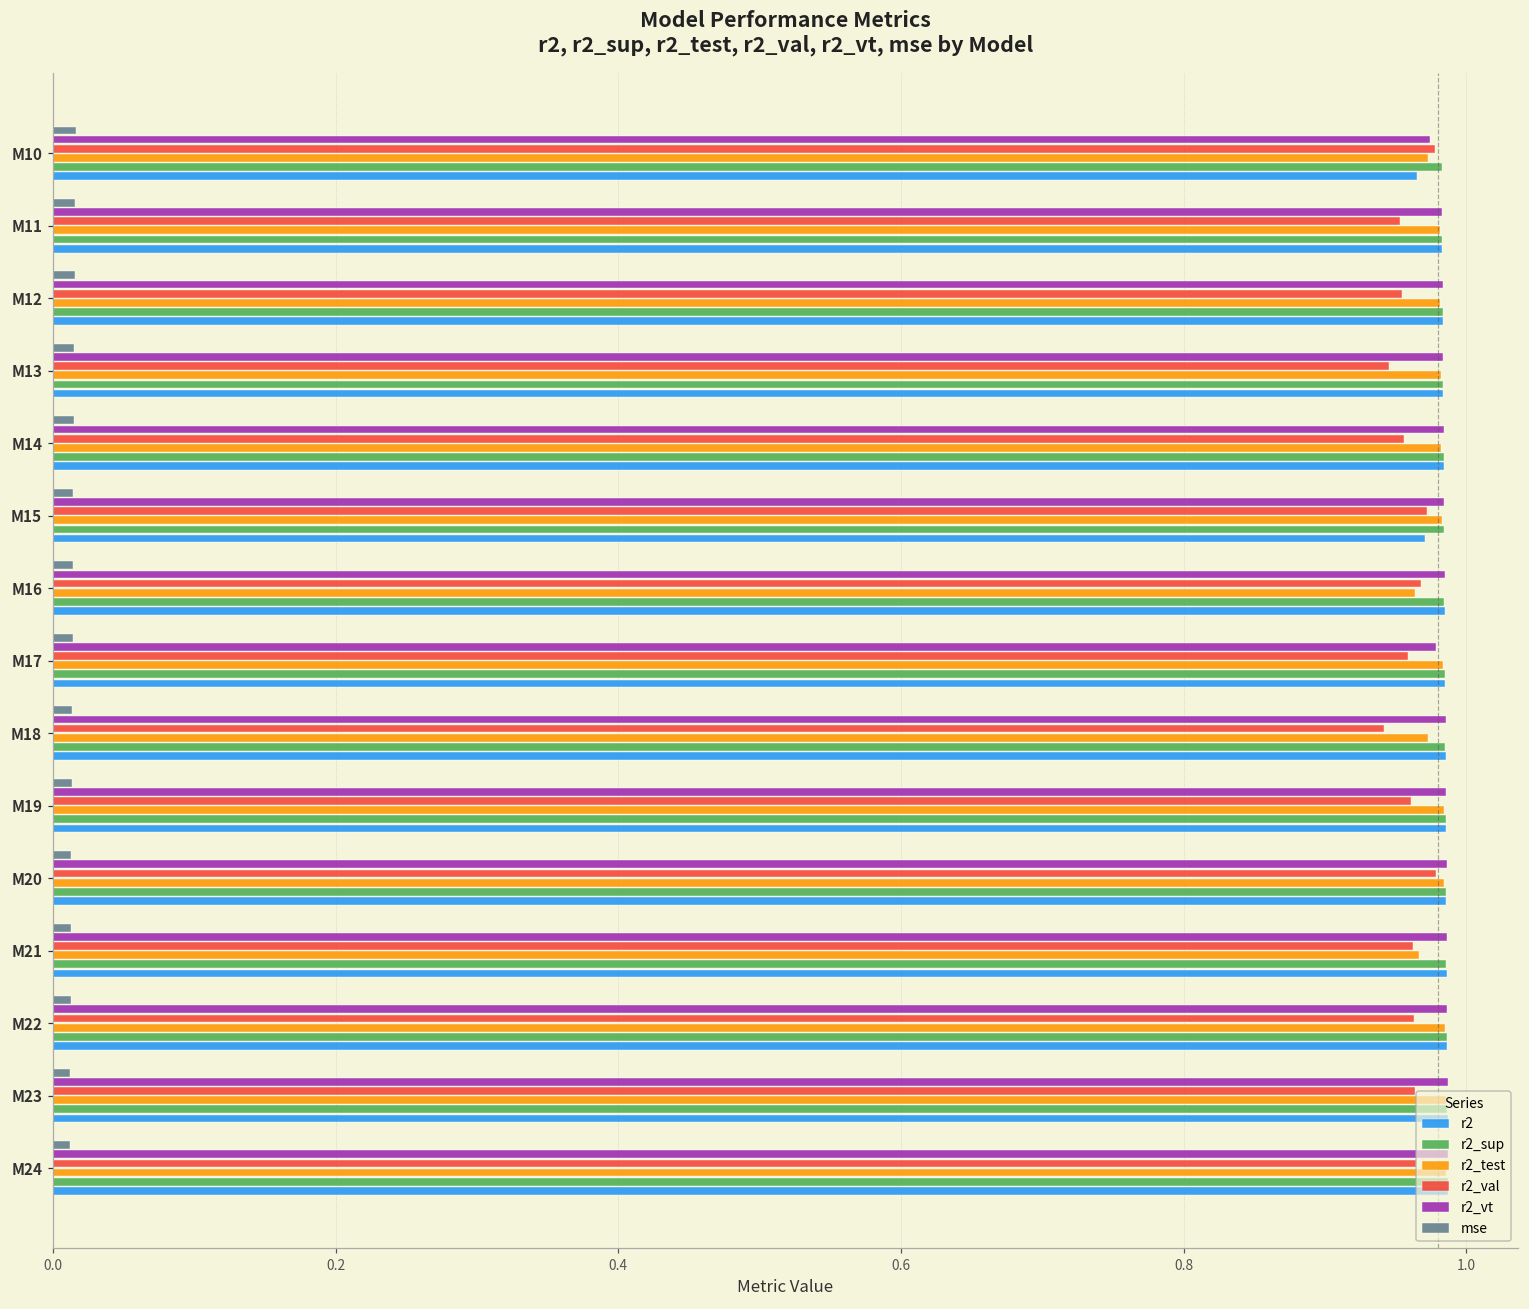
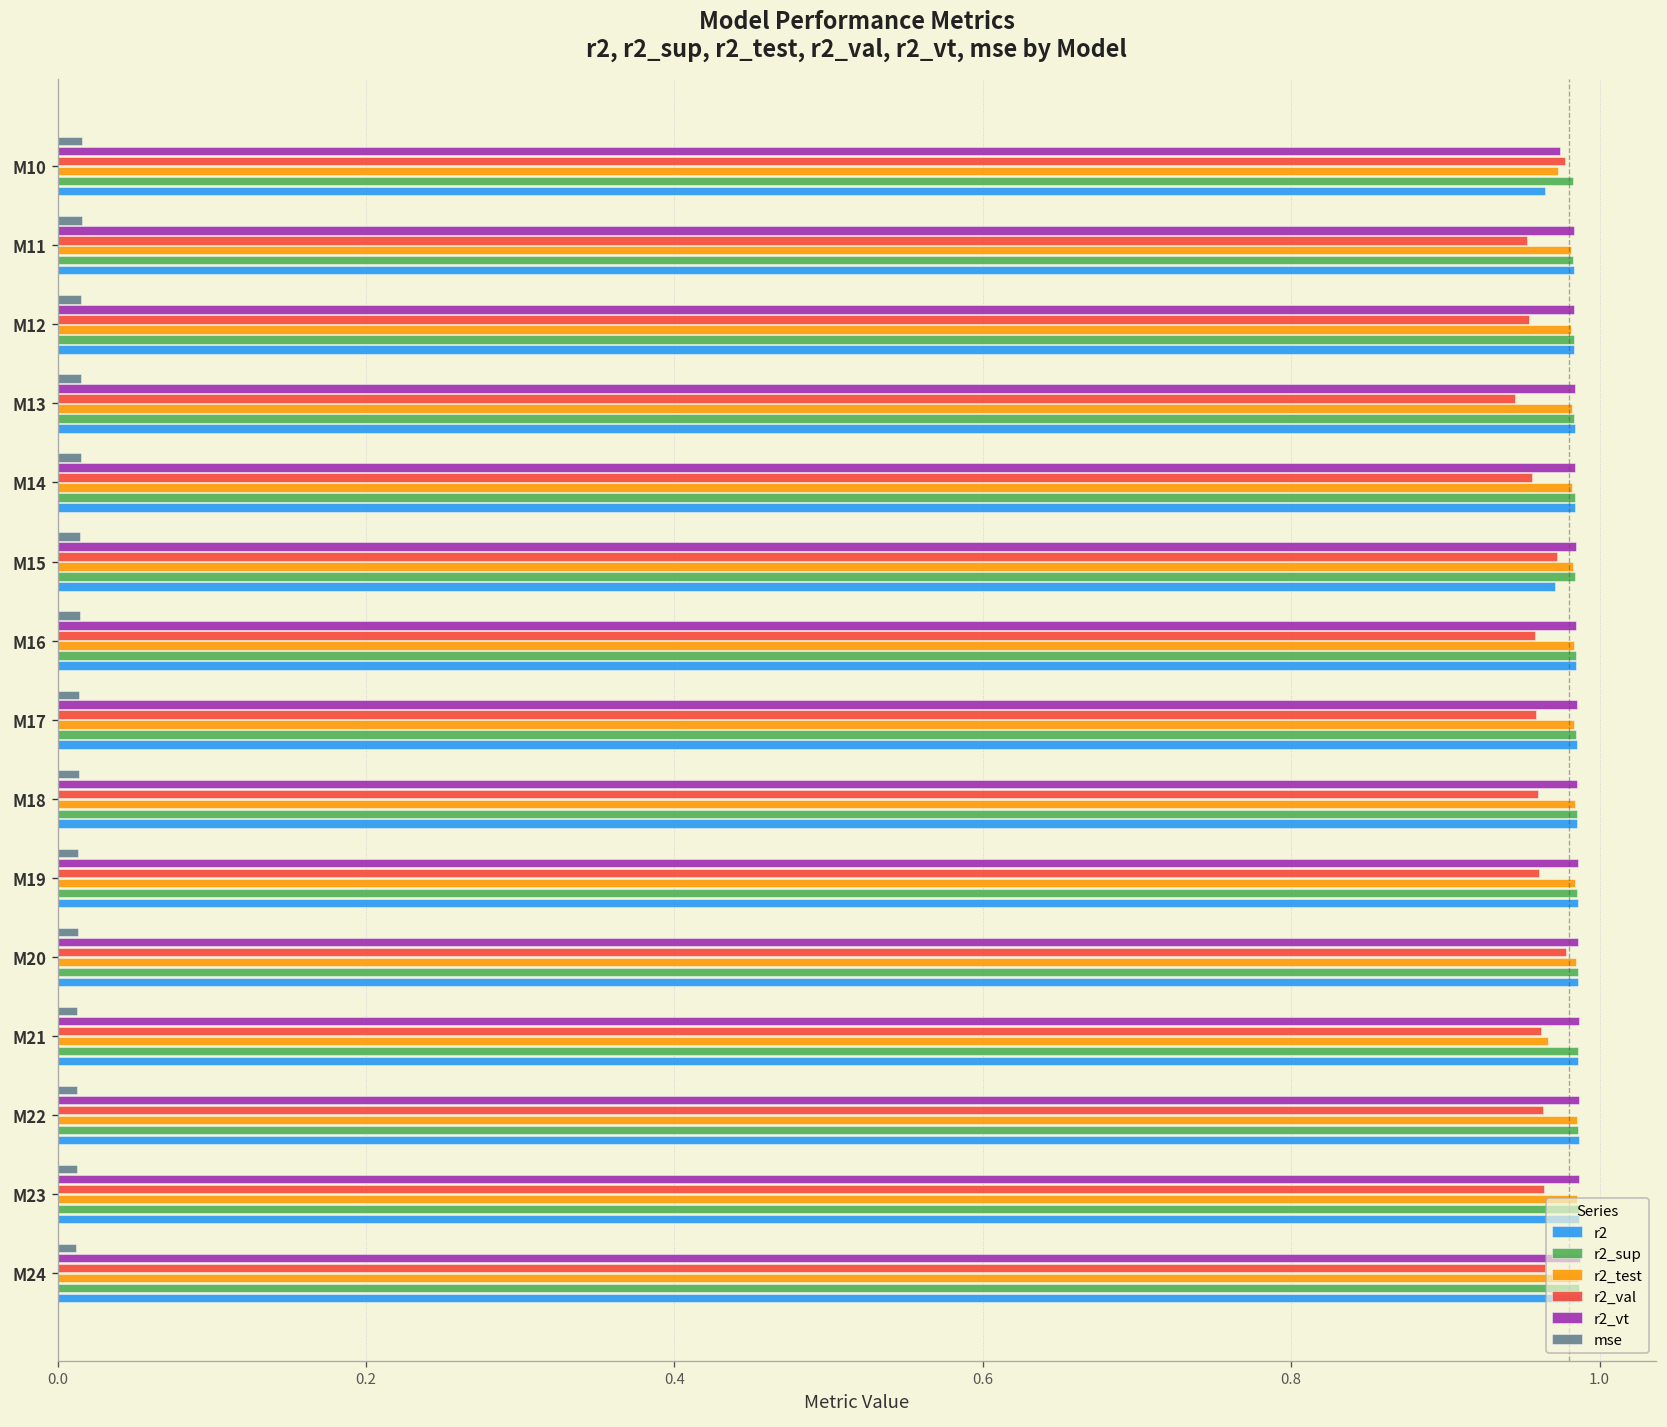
  {
    "r2": {
      "M10": 0.965,
      "M11": 0.983,
      "M12": 0.983,
      "M13": 0.984,
      "M14": 0.984,
      "M15": 0.971,
      "M16": 0.985,
      "M17": 0.985,
      "M18": 0.985,
      "M19": 0.986,
      "M20": 0.986,
      "M21": 0.986,
      "M22": 0.987
    },
    "r2_sup": {
      "M10": 0.983,
      "M11": 0.983,
      "M12": 0.983,
      "M13": 0.984,
      "M14": 0.984,
      "M15": 0.984,
      "M16": 0.985,
      "M17": 0.985,
      "M18": 0.985,
      "M19": 0.985,
      "M20": 0.986,
      "M21": 0.986,
      "M22": 0.986
    },
    "r2_test": {
      "M10": 0.973,
      "M11": 0.981,
      "M12": 0.982,
      "M13": 0.982,
      "M14": 0.982,
      "M15": 0.983,
-     "M16": 0.964,
+     "M16": 0.983,
      "M17": 0.983,
-     "M18": 0.973,
+     "M18": 0.984,
      "M19": 0.984,
      "M20": 0.984,
      "M21": 0.967,
      "M22": 0.985
    },
    "r2_val": {
      "M10": 0.978,
      "M11": 0.953,
      "M12": 0.954,
      "M13": 0.945,
      "M14": 0.956,
      "M15": 0.972,
-     "M16": 0.968,
+     "M16": 0.958,
      "M17": 0.959,
-     "M18": 0.941,
+     "M18": 0.960,
      "M19": 0.961,
      "M20": 0.979,
      "M21": 0.962,
      "M22": 0.963,
      "M23": 0.964
    },
    "r2_vt": {
      "M10": 0.974,
      "M11": 0.983,
      "M12": 0.984,
      "M13": 0.984,
      "M14": 0.984,
      "M15": 0.985,
      "M16": 0.985,
-     "M17": 0.979,
+     "M17": 0.985,
      "M18": 0.985,
      "M19": 0.986,
      "M20": 0.986,
      "M21": 0.986,
      "M22": 0.987,
      "M23": 0.987
    },
    "mse": {
      "M10": 0.016,
      "M11": 0.016,
      "M12": 0.015,
      "M13": 0.015,
      "M14": 0.015,
      "M15": 0.014,
      "M16": 0.014,
      "M17": 0.014,
      "M18": 0.014,
      "M19": 0.013,
      "M20": 0.013,
      "M21": 0.013,
      "M22": 0.013,
      "M23": 0.012,
      "M24": 0.012
    }
  }
